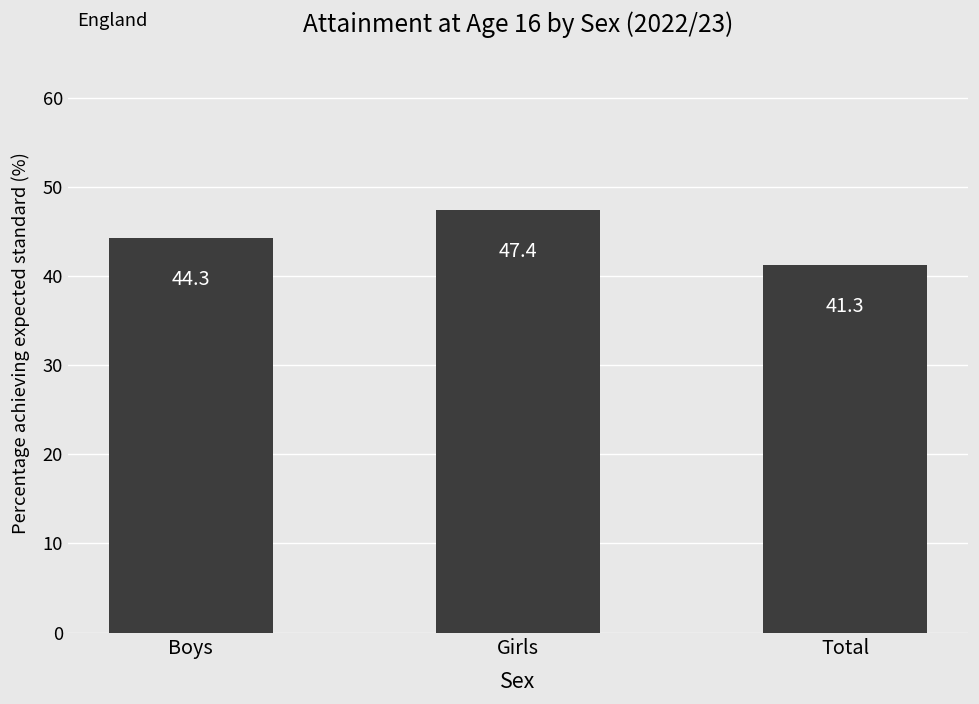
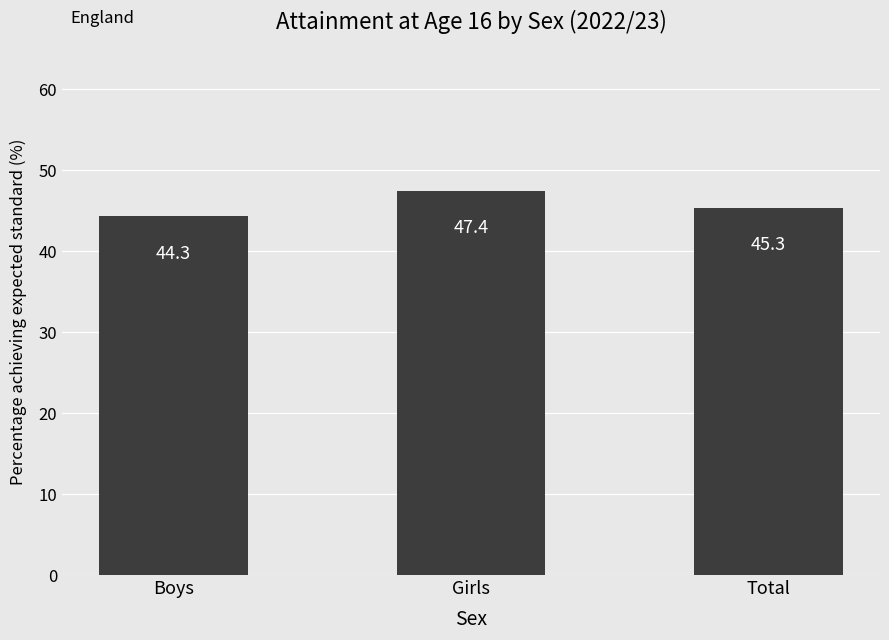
  {
    "Boys": 44.3,
    "Girls": 47.4,
-   "Total": 41.3
+   "Total": 45.3
  }
